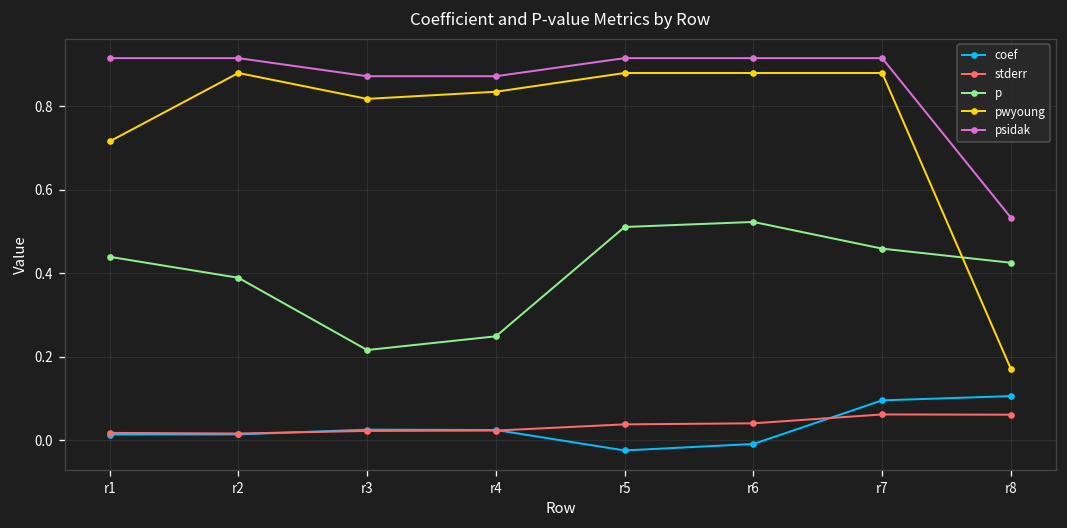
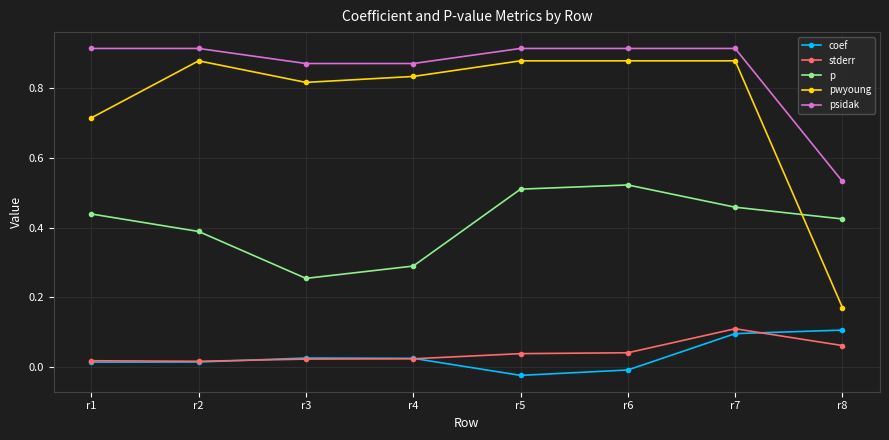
  {
    "coef": {
      "r5": -0.02,
      "r6": -0.01,
      "r7": 0.10,
      "r8": 0.11
    },
    "stderr": {
      "r5": 0.04,
      "r6": 0.04,
-     "r7": 0.06,
+     "r7": 0.11,
      "r8": 0.06
    },
    "p": {
      "r1": 0.44,
      "r2": 0.39,
-     "r3": 0.22,
-     "r4": 0.25,
+     "r3": 0.25,
+     "r4": 0.29,
      "r5": 0.51,
      "r6": 0.52,
      "r7": 0.46,
      "r8": 0.42
    },
    "pwyoung": {
      "r1": 0.72,
      "r2": 0.88,
      "r3": 0.82,
      "r4": 0.83,
      "r5": 0.88,
      "r6": 0.88,
      "r7": 0.88,
      "r8": 0.17
    },
    "psidak": {
      "r1": 0.91,
      "r2": 0.91,
      "r3": 0.87,
      "r4": 0.87,
      "r5": 0.91,
      "r6": 0.91,
      "r7": 0.91,
      "r8": 0.53
    }
  }
